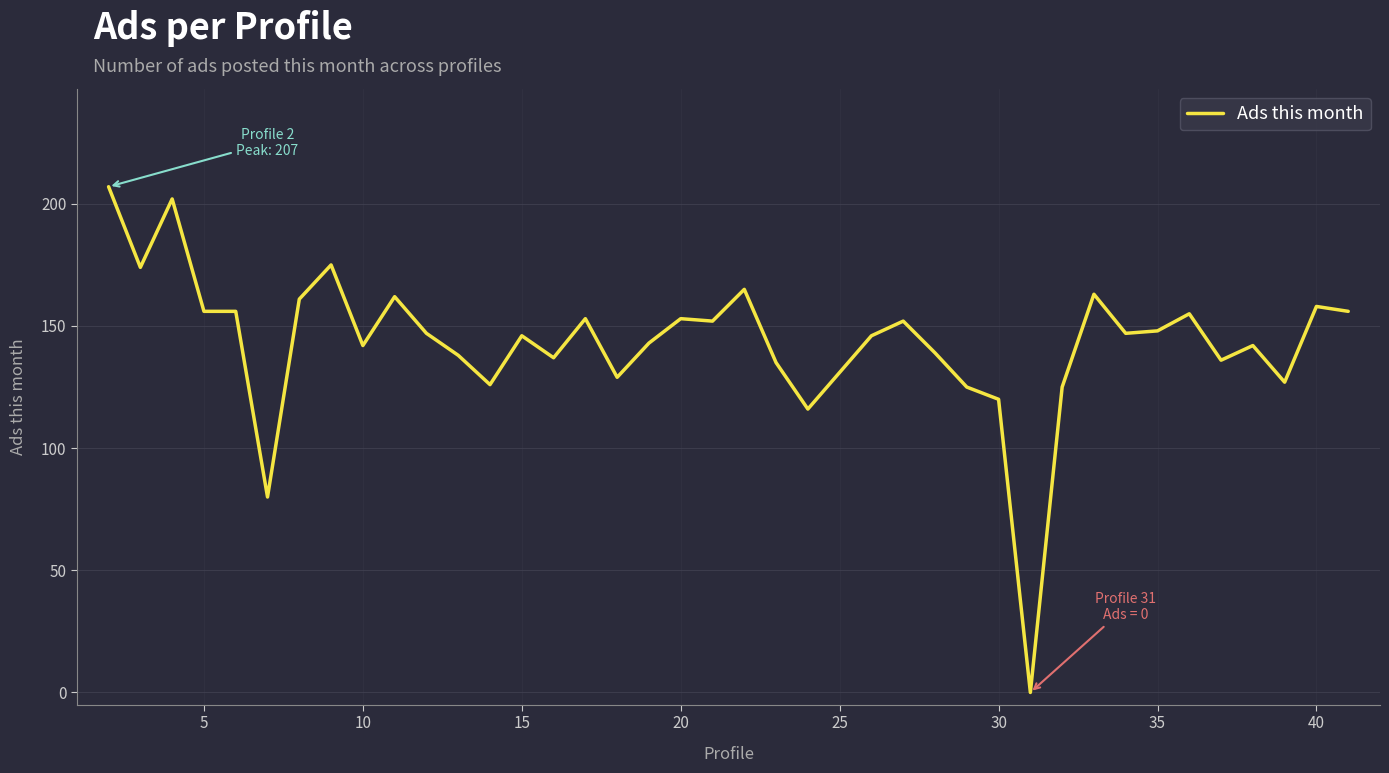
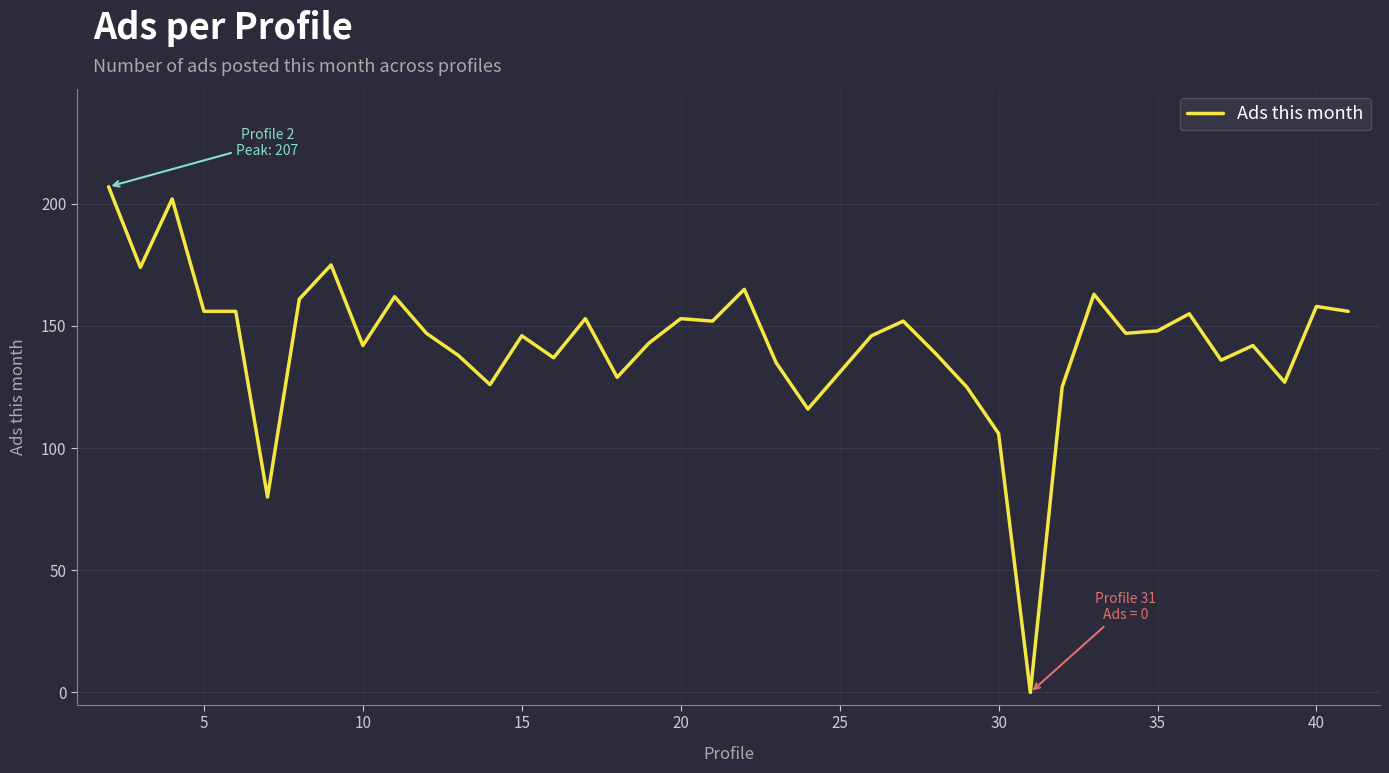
  {
    "5": 156,
    "10": 142,
    "15": 146,
    "20": 153,
    "25": 131,
-   "30": 120,
+   "30": 106,
    "35": 148,
    "40": 158
  }
